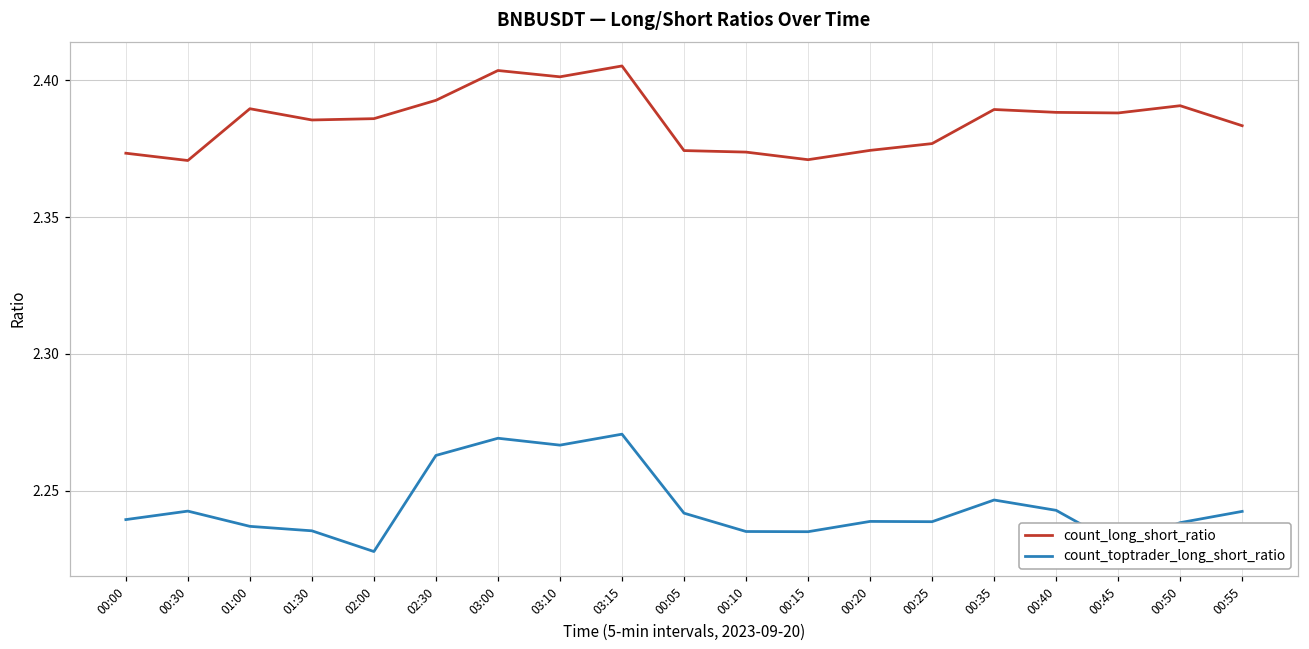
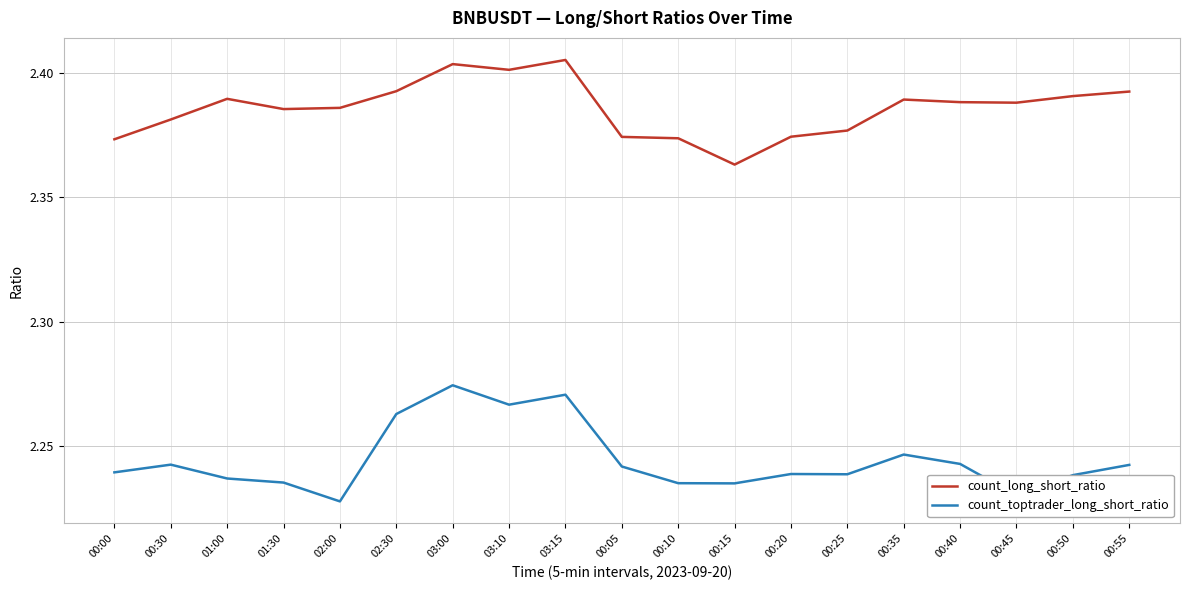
  {
    "count_long_short_ratio": {
      "00:00": 2.373,
-     "00:30": 2.371,
+     "00:30": 2.381,
      "01:00": 2.390,
      "01:30": 2.386,
      "02:00": 2.386,
      "02:30": 2.393,
      "03:00": 2.404,
      "03:10": 2.401,
      "03:15": 2.405,
      "00:05": 2.374,
      "00:10": 2.374,
-     "00:15": 2.371,
+     "00:15": 2.363,
      "00:20": 2.374,
      "00:25": 2.377,
      "00:35": 2.389,
      "00:40": 2.388,
      "00:45": 2.388,
      "00:50": 2.391,
-     "00:55": 2.383
+     "00:55": 2.393
    },
    "count_toptrader_long_short_ratio": {
      "00:00": 2.239,
      "00:30": 2.243,
      "01:00": 2.237,
      "01:30": 2.235,
      "02:00": 2.228,
      "02:30": 2.263,
-     "03:00": 2.269,
+     "03:00": 2.274,
      "03:10": 2.267,
      "03:15": 2.271,
      "00:05": 2.242,
      "00:10": 2.235,
      "00:15": 2.235,
      "00:20": 2.239,
      "00:25": 2.239,
      "00:35": 2.247,
      "00:40": 2.243,
      "00:55": 2.242
    }
  }
